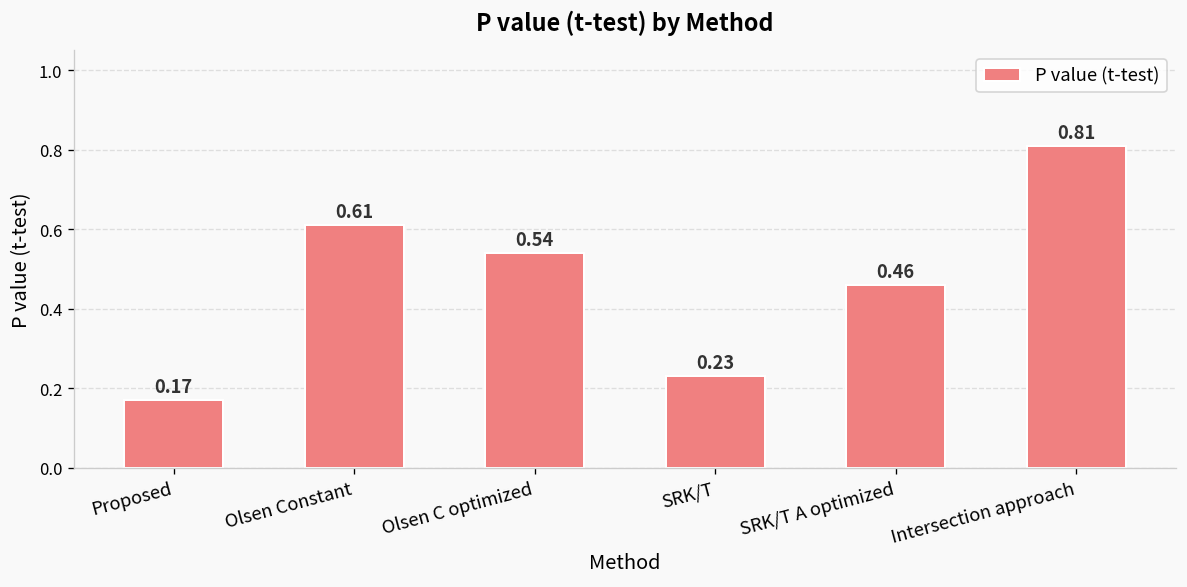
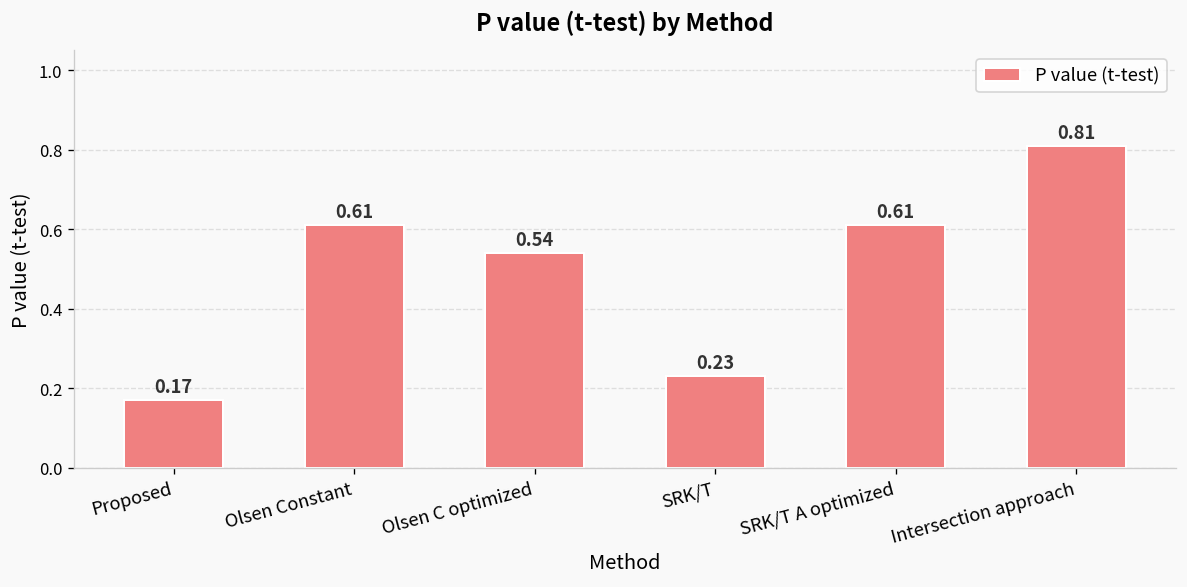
  {
    "Proposed": 0.17,
    "Olsen Constant": 0.61,
    "Olsen C optimized": 0.54,
    "SRK/T": 0.23,
-   "SRK/T A optimized": 0.46,
+   "SRK/T A optimized": 0.61,
    "Intersection approach": 0.81
  }
